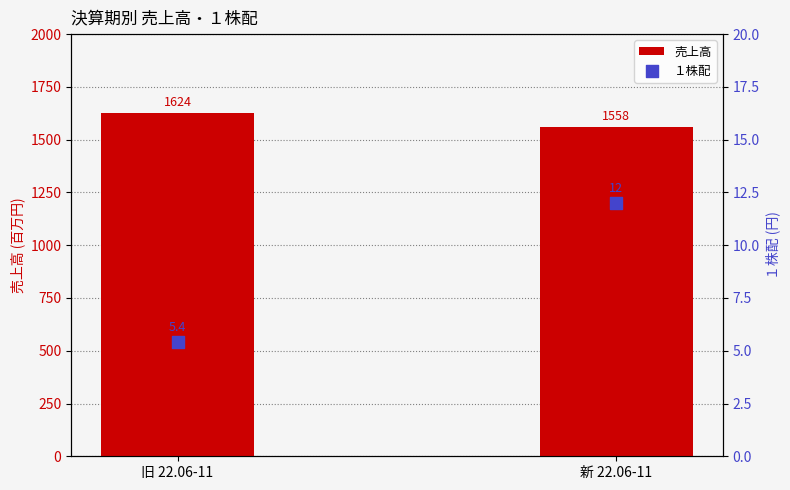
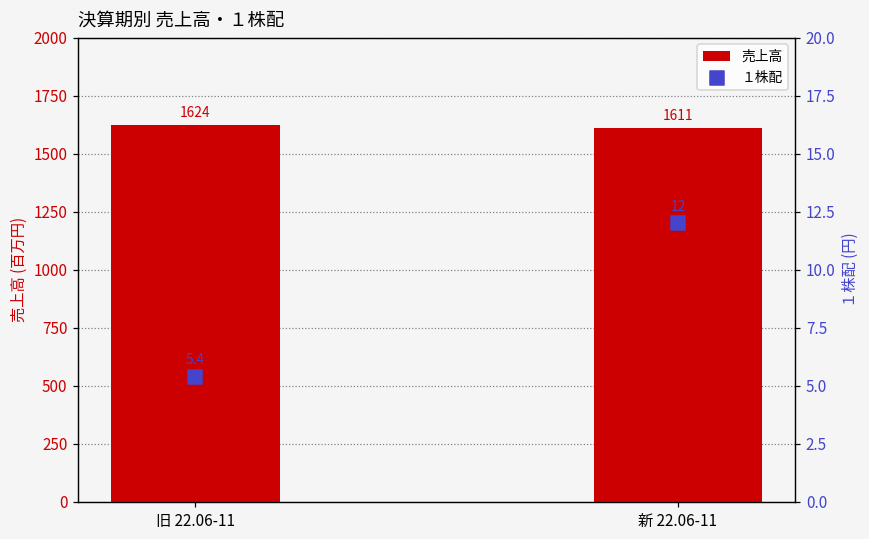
  {
    "売上高": {
      "旧 22.06-11": 1624,
-     "新 22.06-11": 1558
+     "新 22.06-11": 1611
    }
  }
